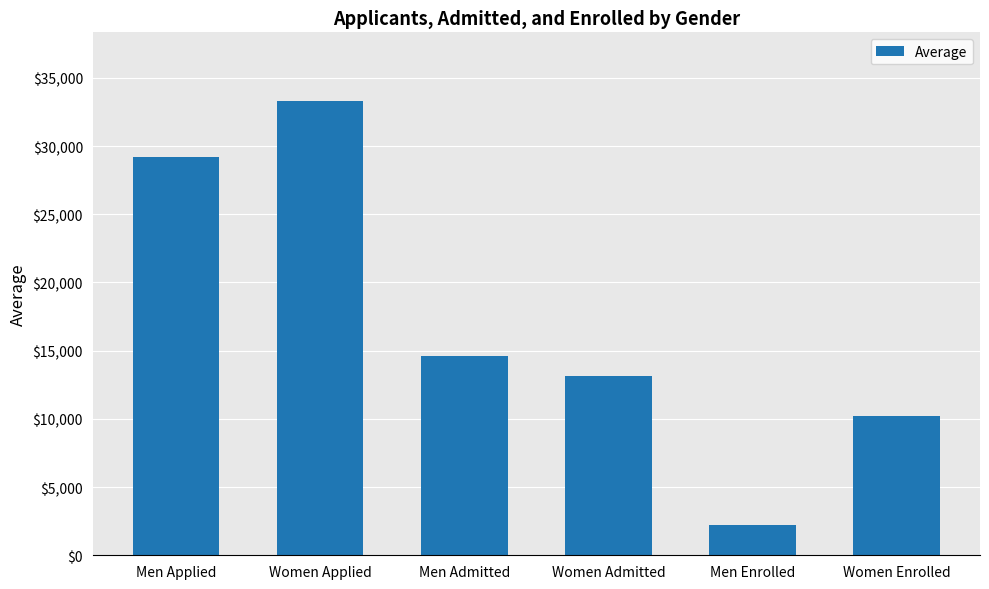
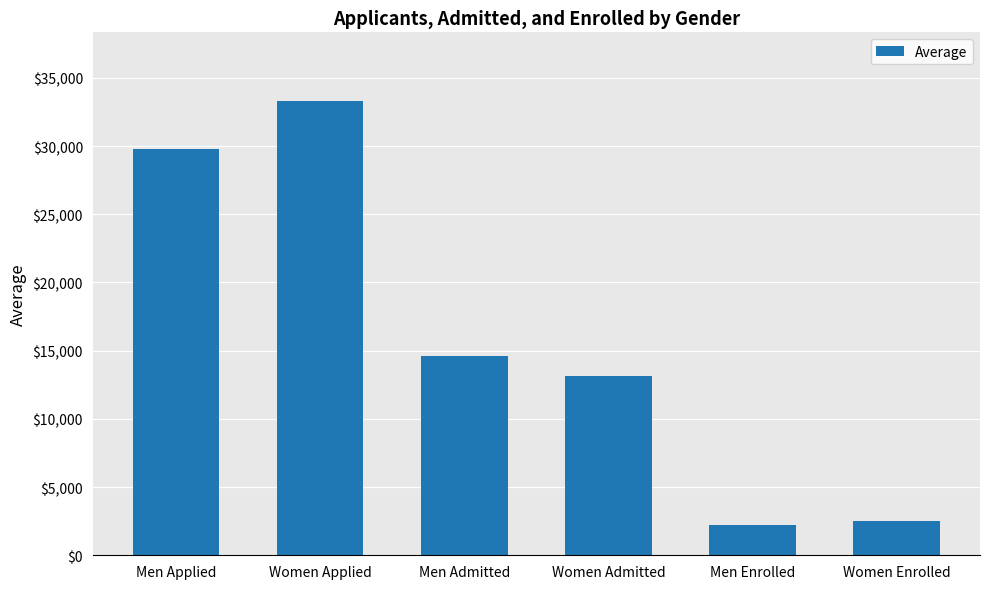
  {
-   "Men Applied": "$29,200",
+   "Men Applied": "$29,800",
    "Women Applied": "$33,300",
    "Men Admitted": "$14,600",
    "Women Admitted": "$13,100",
    "Men Enrolled": "$2,200",
-   "Women Enrolled": "$10,200"
+   "Women Enrolled": "$2,500"
  }
